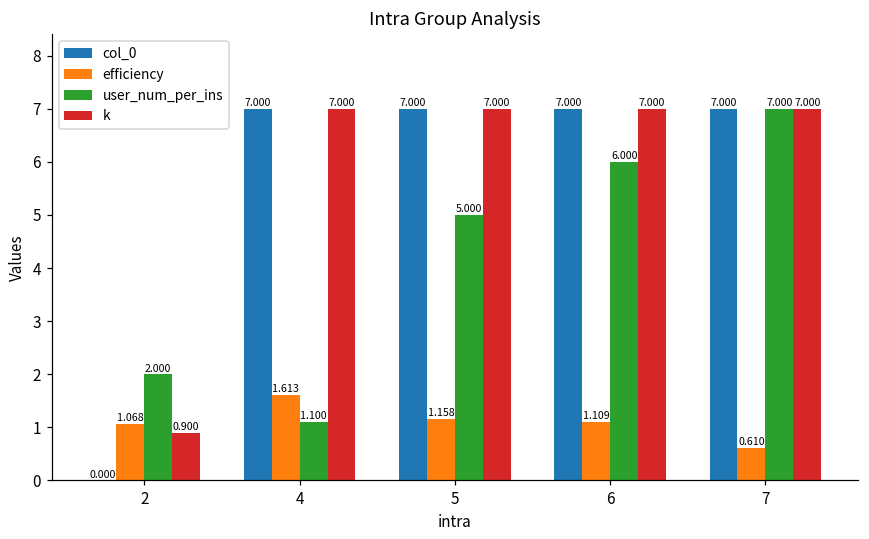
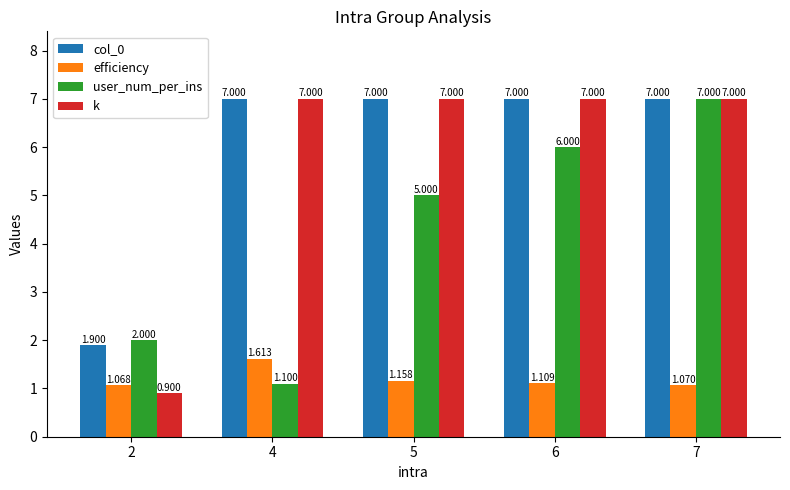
  {
    "col_0": {
-     "2": 0.000,
+     "2": 1.900,
      "4": 7.000,
      "5": 7.000,
      "6": 7.000,
      "7": 7.000
    },
    "efficiency": {
      "2": 1.068,
      "4": 1.613,
      "5": 1.158,
      "6": 1.109,
-     "7": 0.610
+     "7": 1.070
    },
    "user_num_per_ins": {
      "2": 2.000,
      "4": 1.100,
      "5": 5.000,
      "6": 6.000,
      "7": 7.000
    },
    "k": {
      "2": 0.900,
      "4": 7.000,
      "5": 7.000,
      "6": 7.000,
      "7": 7.000
    }
  }
